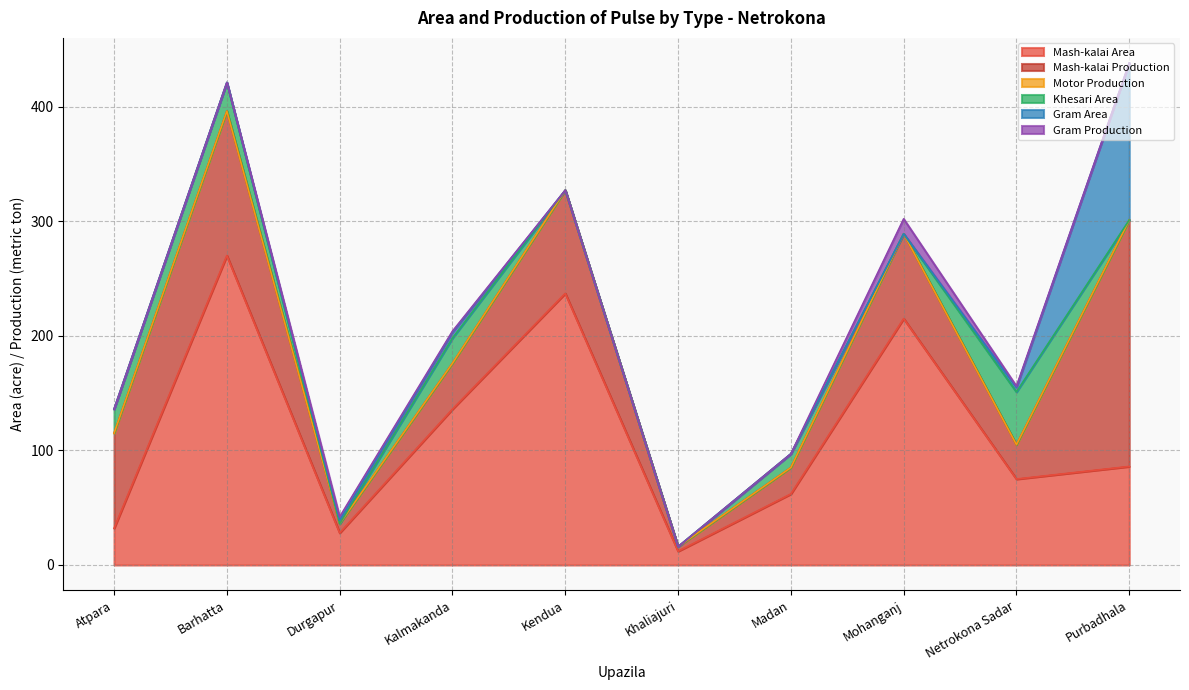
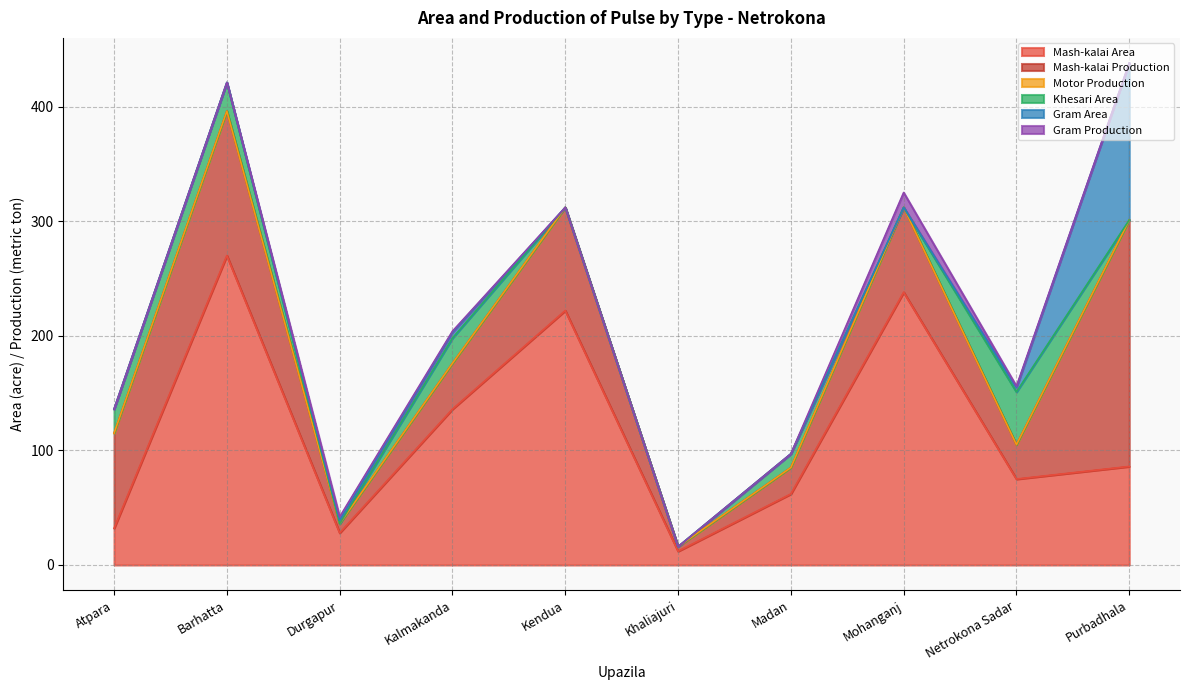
  {
    "Mash-kalai Area": {
      "Atpara": 32,
      "Barhatta": 270,
      "Durgapur": 28,
      "Kalmakanda": 136,
-     "Kendua": 237,
+     "Kendua": 222,
      "Khaliajuri": 12,
      "Madan": 62,
-     "Mohanganj": 215,
+     "Mohanganj": 238,
      "Netrokona Sadar": 75,
      "Purbadhala": 86
    },
    "Khesari Area": {
      "Kalmakanda": 22,
      "Netrokona Sadar": 46
    },
    "Gram Area": {
      "Durgapur": 3
    },
    "Gram Production": {
      "Durgapur": 3,
      "Mohanganj": 13
    }
  }
